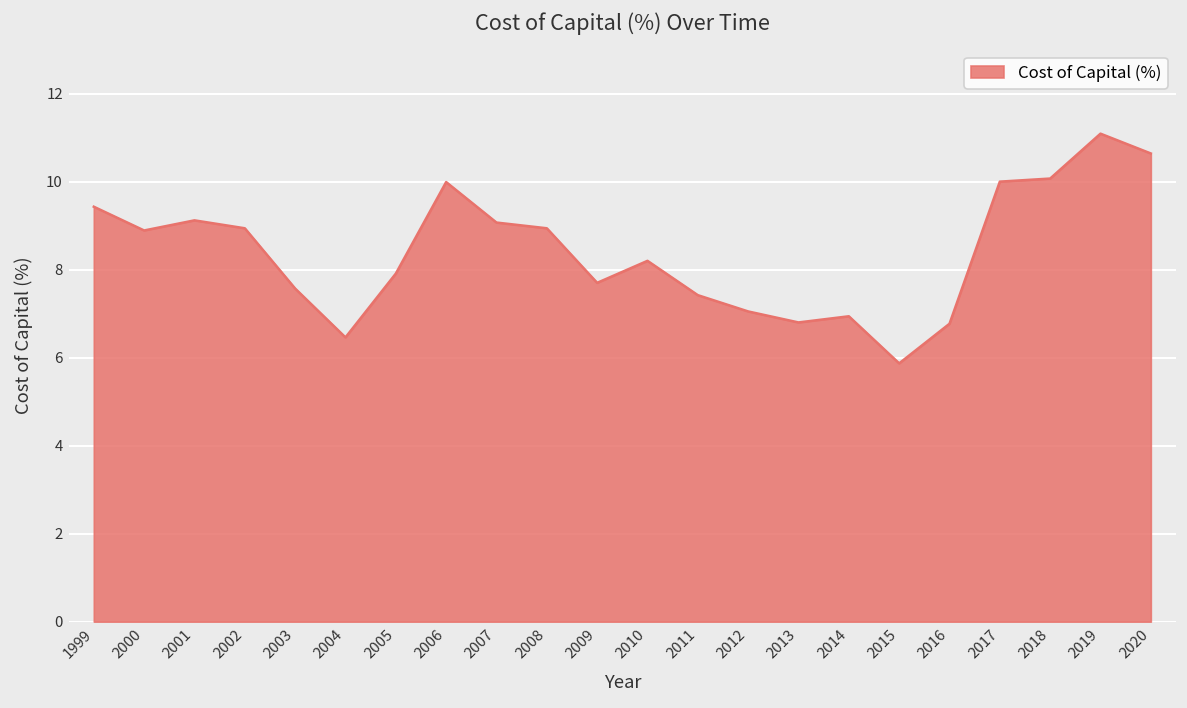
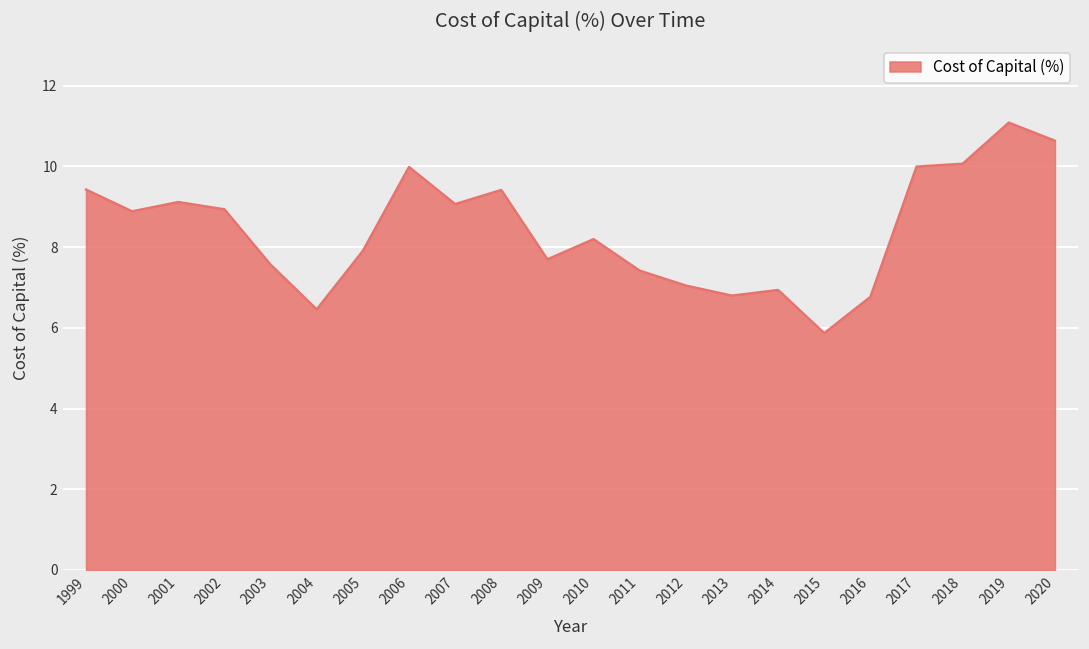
  {
    "1999": 9.4,
    "2000": 8.9,
    "2001": 9.1,
    "2002": 8.9,
    "2003": 7.6,
    "2004": 6.5,
    "2005": 7.9,
    "2006": 10.0,
    "2007": 9.1,
-   "2008": 8.9,
+   "2008": 9.4,
    "2009": 7.7,
    "2010": 8.2,
    "2011": 7.4,
    "2012": 7.1,
    "2013": 6.8,
    "2014": 6.9,
    "2015": 5.9,
    "2016": 6.8,
    "2017": 10.0,
    "2018": 10.1,
    "2019": 11.1,
    "2020": 10.6
  }
